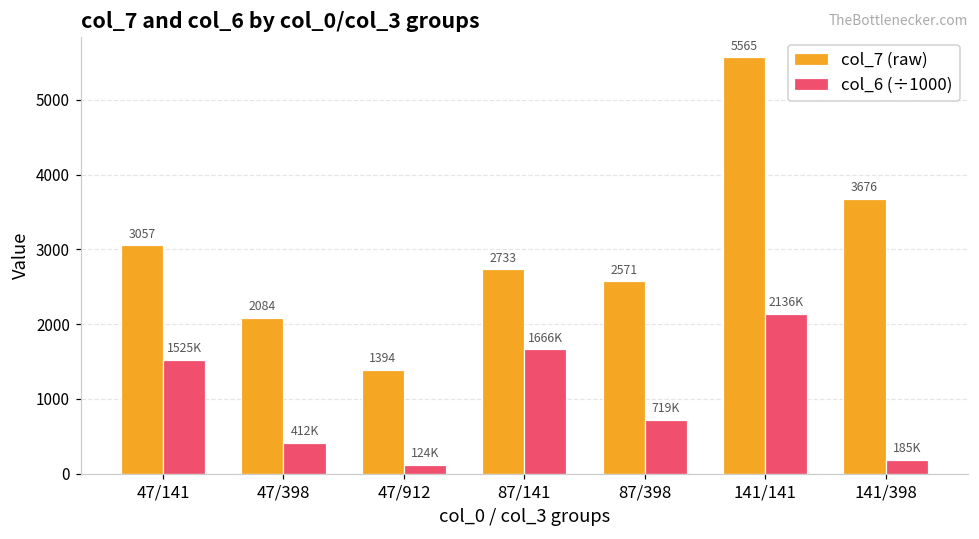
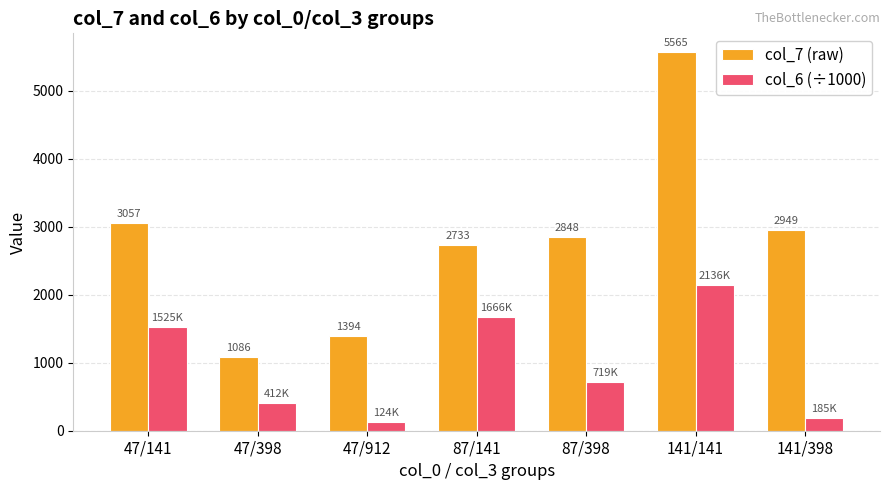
  {
    "col_7 (raw)": {
      "47/141": "3057",
-     "47/398": "2084",
+     "47/398": "1086",
      "47/912": "1394",
      "87/141": "2733",
-     "87/398": "2571",
+     "87/398": "2848",
      "141/141": "5565",
-     "141/398": "3676"
+     "141/398": "2949"
    },
    "col_6 (÷1000)": {
      "47/141": "1525K",
      "47/398": "412K",
      "47/912": "124K",
      "87/141": "1666K",
      "87/398": "719K",
      "141/141": "2136K",
      "141/398": "185K"
    }
  }
